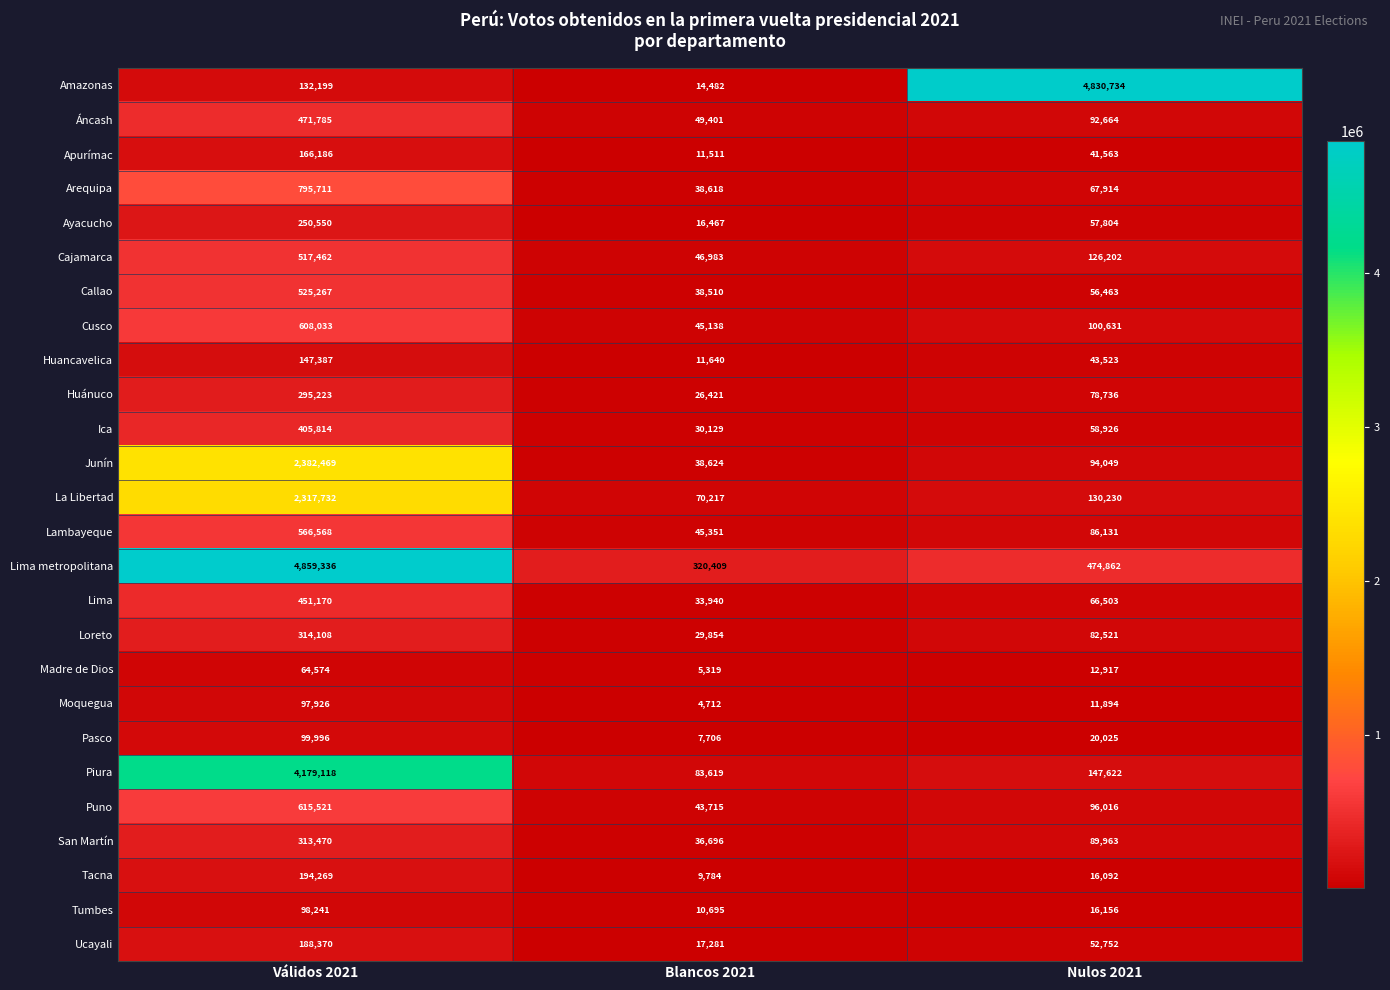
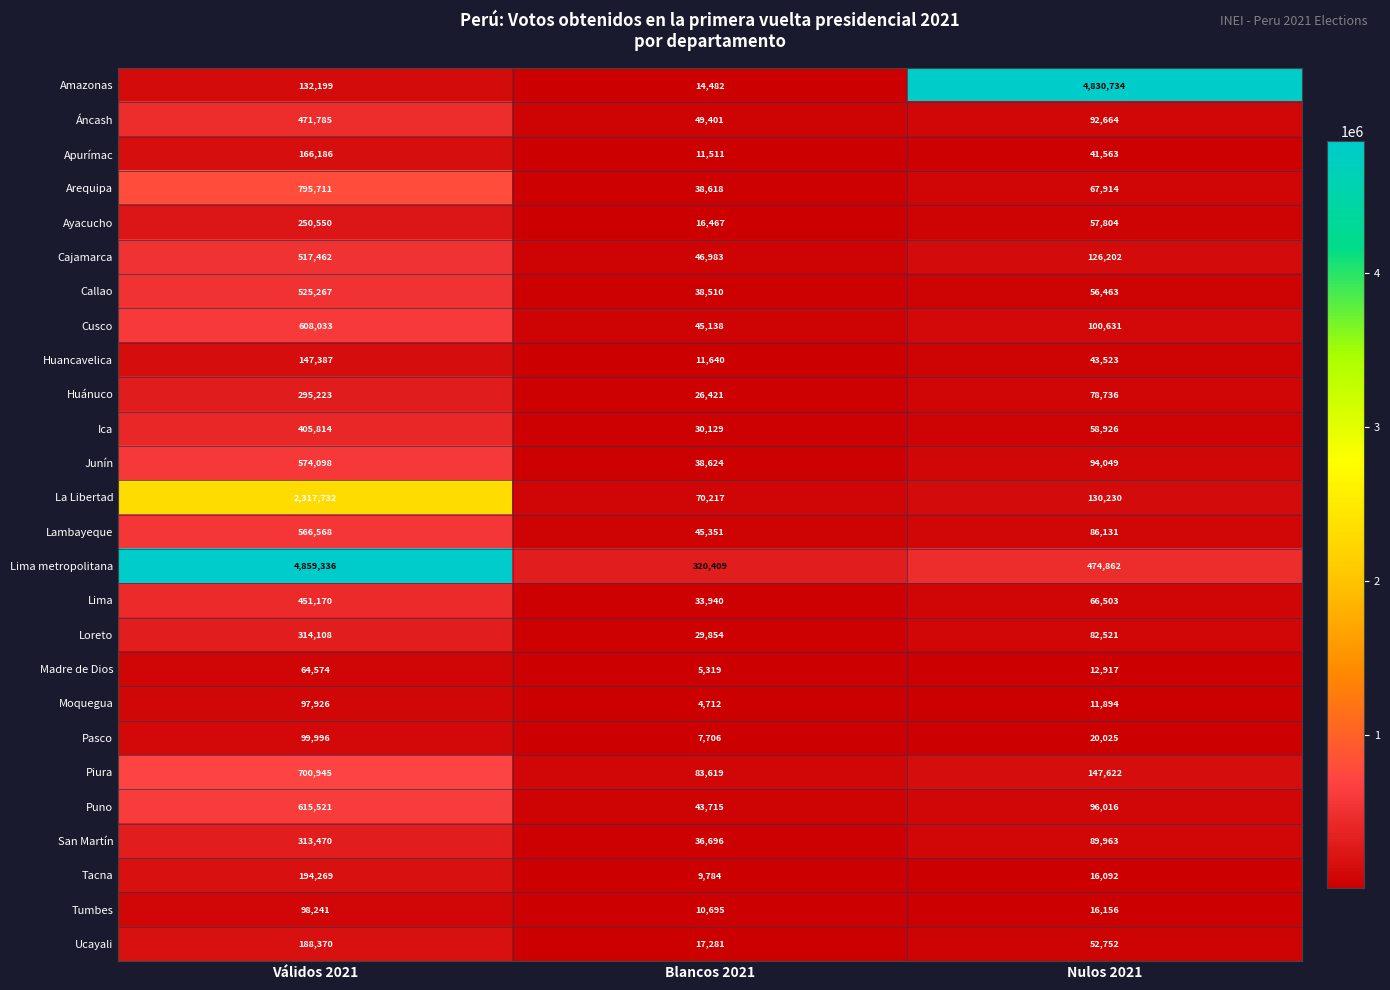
  {
    "Amazonas": {
      "Válidos 2021": "132,199",
      "Blancos 2021": "14,482",
      "Nulos 2021": "4,830,734"
    },
    "Áncash": {
      "Válidos 2021": "471,785",
      "Blancos 2021": "49,401",
      "Nulos 2021": "92,664"
    },
    "Apurímac": {
      "Válidos 2021": "166,186",
      "Blancos 2021": "11,511",
      "Nulos 2021": "41,563"
    },
    "Arequipa": {
      "Válidos 2021": "795,711",
      "Blancos 2021": "38,618",
      "Nulos 2021": "67,914"
    },
    "Ayacucho": {
      "Válidos 2021": "250,550",
      "Blancos 2021": "16,467",
      "Nulos 2021": "57,804"
    },
    "Cajamarca": {
      "Válidos 2021": "517,462",
      "Blancos 2021": "46,983",
      "Nulos 2021": "126,202"
    },
    "Callao": {
      "Válidos 2021": "525,267",
      "Blancos 2021": "38,510",
      "Nulos 2021": "56,463"
    },
    "Cusco": {
      "Válidos 2021": "608,033",
      "Blancos 2021": "45,138",
      "Nulos 2021": "100,631"
    },
    "Huancavelica": {
      "Válidos 2021": "147,387",
      "Blancos 2021": "11,640",
      "Nulos 2021": "43,523"
    },
    "Huánuco": {
      "Válidos 2021": "295,223",
      "Blancos 2021": "26,421",
      "Nulos 2021": "78,736"
    },
    "Ica": {
      "Válidos 2021": "405,814",
      "Blancos 2021": "30,129",
      "Nulos 2021": "58,926"
    },
    "Junín": {
-     "Válidos 2021": "2,382,469",
+     "Válidos 2021": "574,098",
      "Blancos 2021": "38,624",
      "Nulos 2021": "94,049"
    },
    "La Libertad": {
      "Válidos 2021": "2,317,732",
      "Blancos 2021": "70,217",
      "Nulos 2021": "130,230"
    },
    "Lambayeque": {
      "Válidos 2021": "566,568",
      "Blancos 2021": "45,351",
      "Nulos 2021": "86,131"
    },
    "Lima metropolitana": {
      "Válidos 2021": "4,859,336",
      "Blancos 2021": "320,409",
      "Nulos 2021": "474,862"
    },
    "Lima": {
      "Válidos 2021": "451,170",
      "Blancos 2021": "33,940",
      "Nulos 2021": "66,503"
    },
    "Loreto": {
      "Válidos 2021": "314,108",
      "Blancos 2021": "29,854",
      "Nulos 2021": "82,521"
    },
    "Madre de Dios": {
      "Válidos 2021": "64,574",
      "Blancos 2021": "5,319",
      "Nulos 2021": "12,917"
    },
    "Moquegua": {
      "Válidos 2021": "97,926",
      "Blancos 2021": "4,712",
      "Nulos 2021": "11,894"
    },
    "Pasco": {
      "Válidos 2021": "99,996",
      "Blancos 2021": "7,706",
      "Nulos 2021": "20,025"
    },
    "Piura": {
-     "Válidos 2021": "4,179,118",
+     "Válidos 2021": "700,945",
      "Blancos 2021": "83,619",
      "Nulos 2021": "147,622"
    },
    "Puno": {
      "Válidos 2021": "615,521",
      "Blancos 2021": "43,715",
      "Nulos 2021": "96,016"
    },
    "San Martín": {
      "Válidos 2021": "313,470",
      "Blancos 2021": "36,696",
      "Nulos 2021": "89,963"
    },
    "Tacna": {
      "Válidos 2021": "194,269",
      "Blancos 2021": "9,784",
      "Nulos 2021": "16,092"
    },
    "Tumbes": {
      "Válidos 2021": "98,241",
      "Blancos 2021": "10,695",
      "Nulos 2021": "16,156"
    },
    "Ucayali": {
      "Válidos 2021": "188,370",
      "Blancos 2021": "17,281",
      "Nulos 2021": "52,752"
    }
  }
